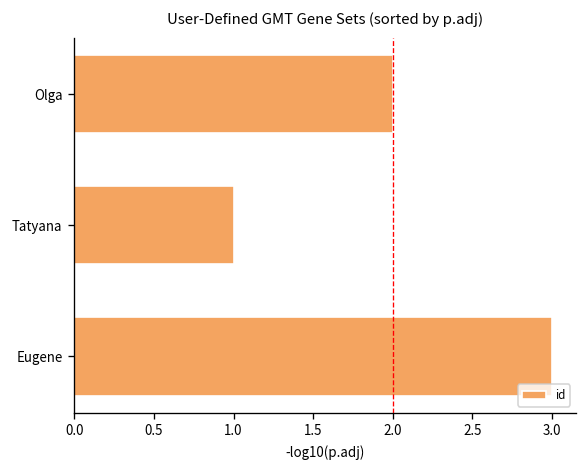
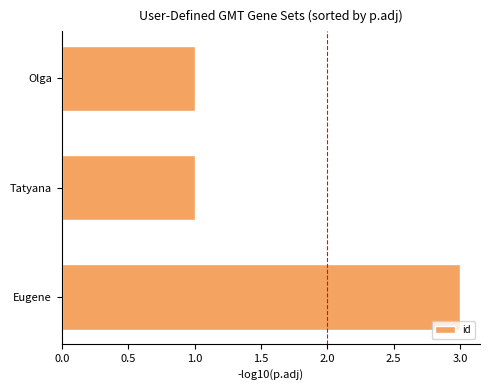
  {
-   "Olga": 2,
+   "Olga": 1,
    "Tatyana": 1,
    "Eugene": 3
  }
